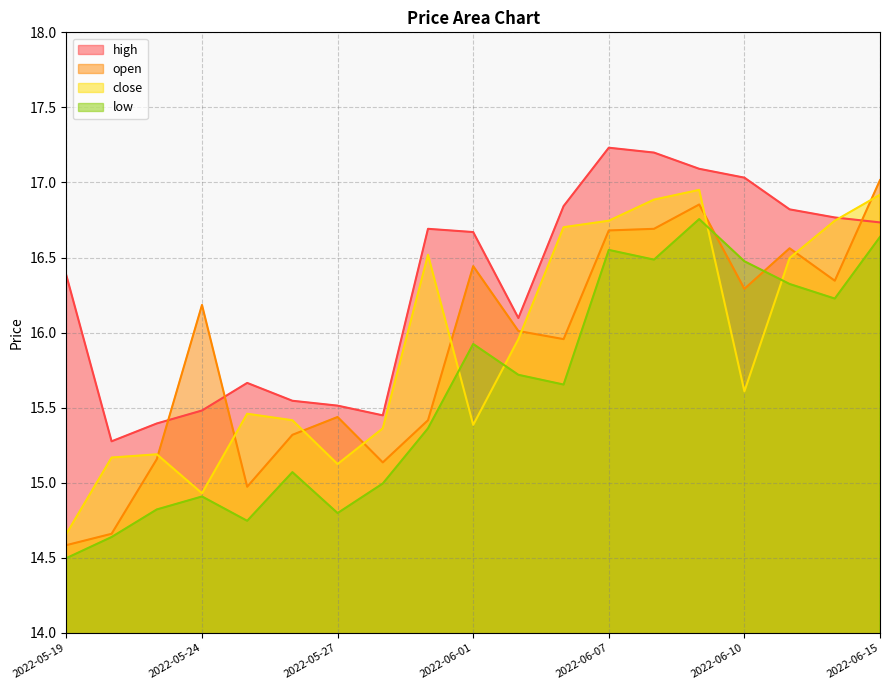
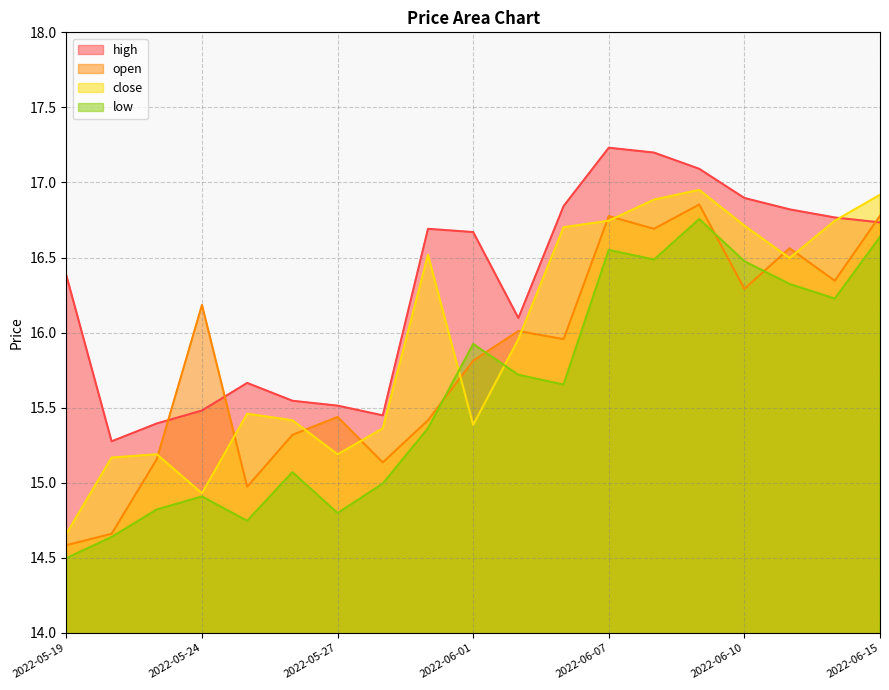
  {
    "high": {
      "2022-05-19": 16.38,
      "2022-05-24": 15.48,
      "2022-05-27": 15.51,
      "2022-06-01": 16.67,
      "2022-06-07": 17.23,
-     "2022-06-10": 17.03,
+     "2022-06-10": 16.90,
      "2022-06-15": 16.73
    },
    "open": {
      "2022-05-19": 14.58,
      "2022-05-24": 16.18,
      "2022-05-27": 15.44,
-     "2022-06-01": 16.44,
-     "2022-06-07": 16.68,
+     "2022-06-01": 15.81,
+     "2022-06-07": 16.78,
      "2022-06-10": 16.29,
-     "2022-06-15": 17.02
+     "2022-06-15": 16.78
    },
    "close": {
      "2022-05-19": 14.66,
      "2022-05-24": 14.93,
-     "2022-05-27": 15.12,
+     "2022-05-27": 15.19,
      "2022-06-01": 15.39,
      "2022-06-07": 16.75,
-     "2022-06-10": 15.61,
+     "2022-06-10": 16.71,
      "2022-06-15": 16.92
    },
    "low": {
      "2022-05-19": 14.50,
      "2022-05-24": 14.91,
      "2022-05-27": 14.80,
      "2022-06-01": 15.92,
      "2022-06-07": 16.55,
      "2022-06-10": 16.48,
      "2022-06-15": 16.64
    }
  }
